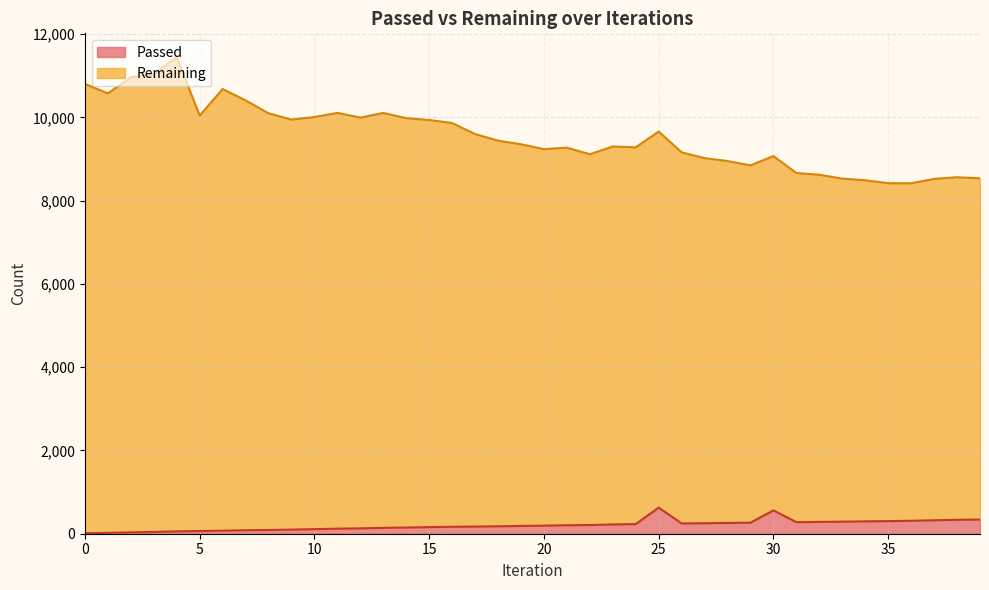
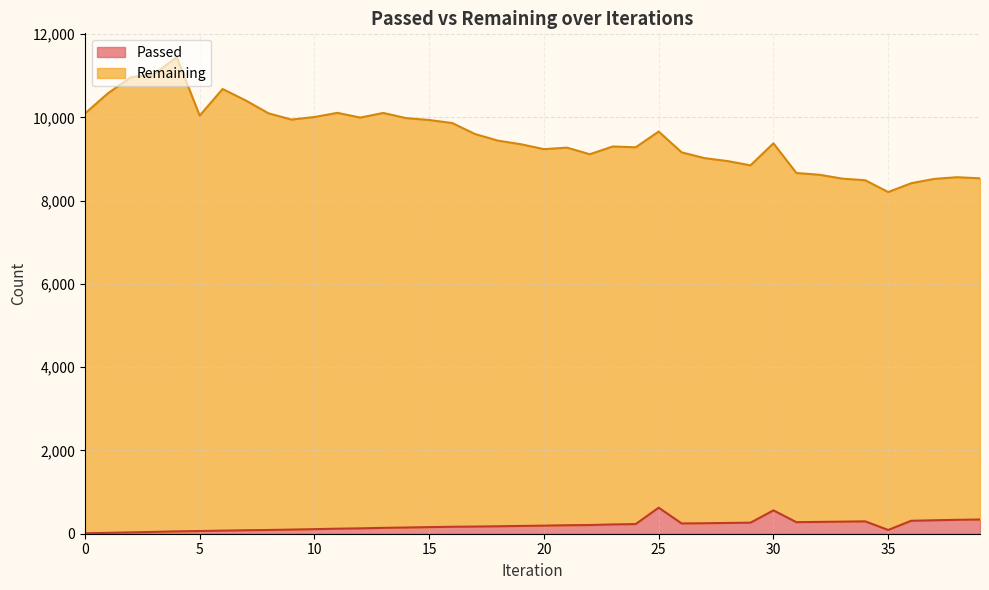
  {
    "Passed": {
      "0": "0",
      "5": "100",
      "10": "100",
      "15": "200",
      "20": "200",
      "25": "600",
      "30": "600",
-     "35": "300"
+     "35": "100"
    },
    "Remaining": {
-     "0": "10,800",
+     "0": "10,100",
      "5": "10,000",
      "10": "9,900",
      "15": "9,800",
      "20": "9,000",
      "25": "9,000",
-     "30": "8,500",
+     "30": "8,800",
      "35": "8,100"
    }
  }
